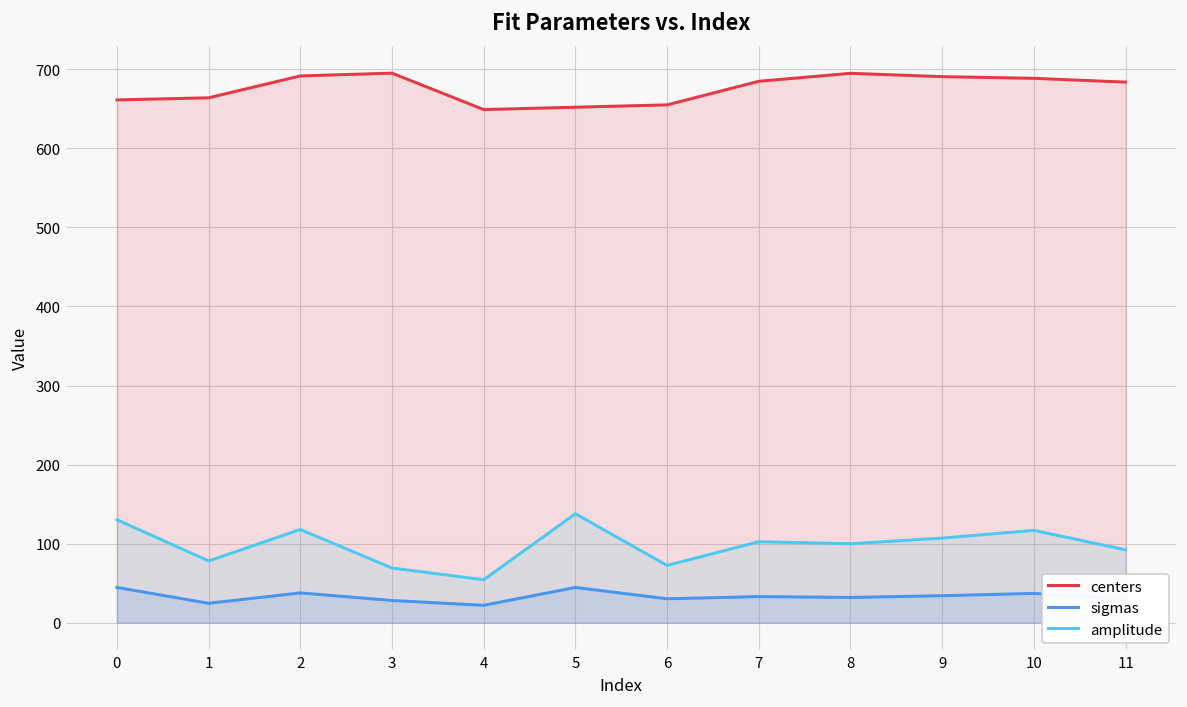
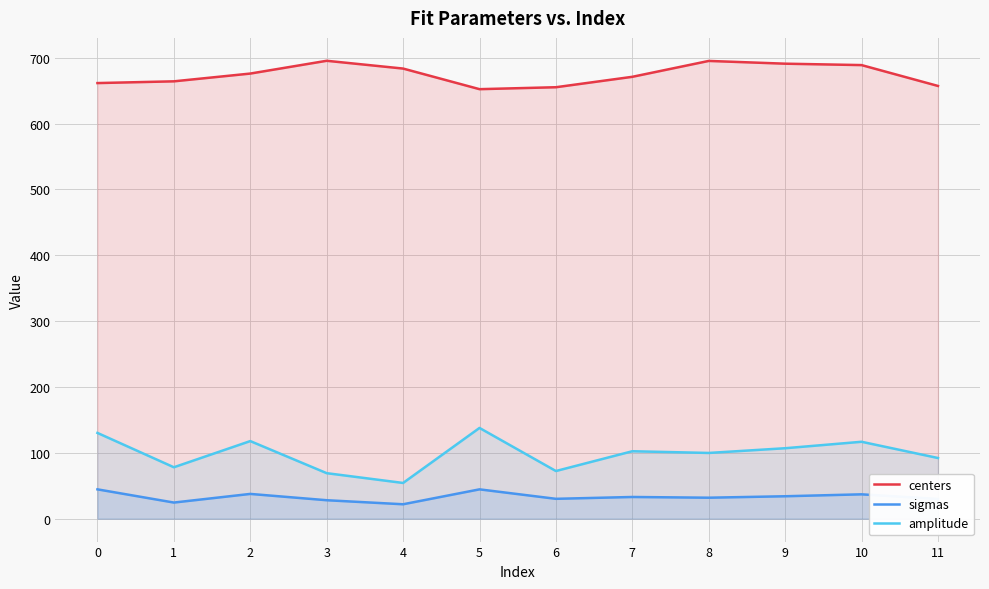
  {
    "centers": {
      "0": 660,
      "1": 660,
-     "2": 690,
+     "2": 680,
      "3": 700,
-     "4": 650,
+     "4": 680,
      "5": 650,
      "6": 660,
-     "7": 680,
+     "7": 670,
      "8": 700,
      "9": 690,
      "10": 690,
-     "11": 680
+     "11": 660
    }
  }
